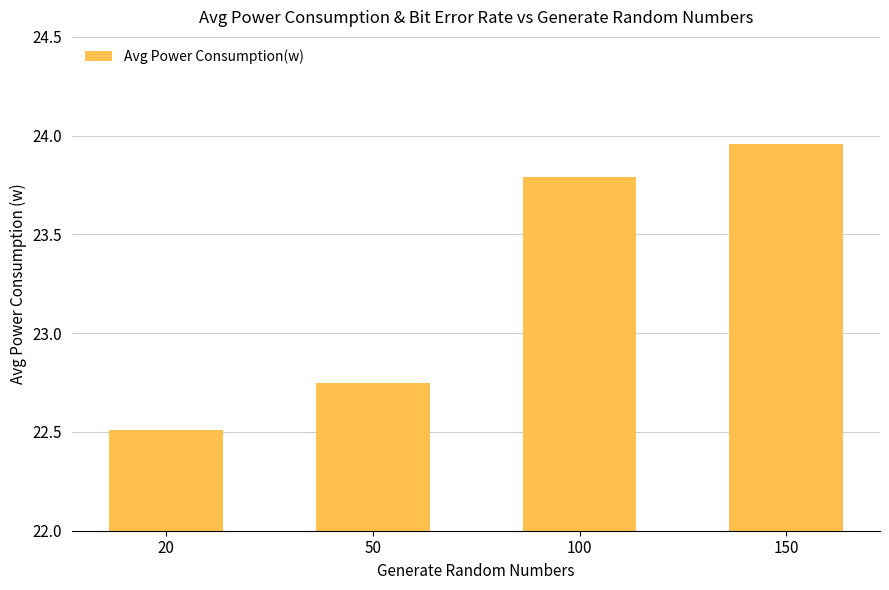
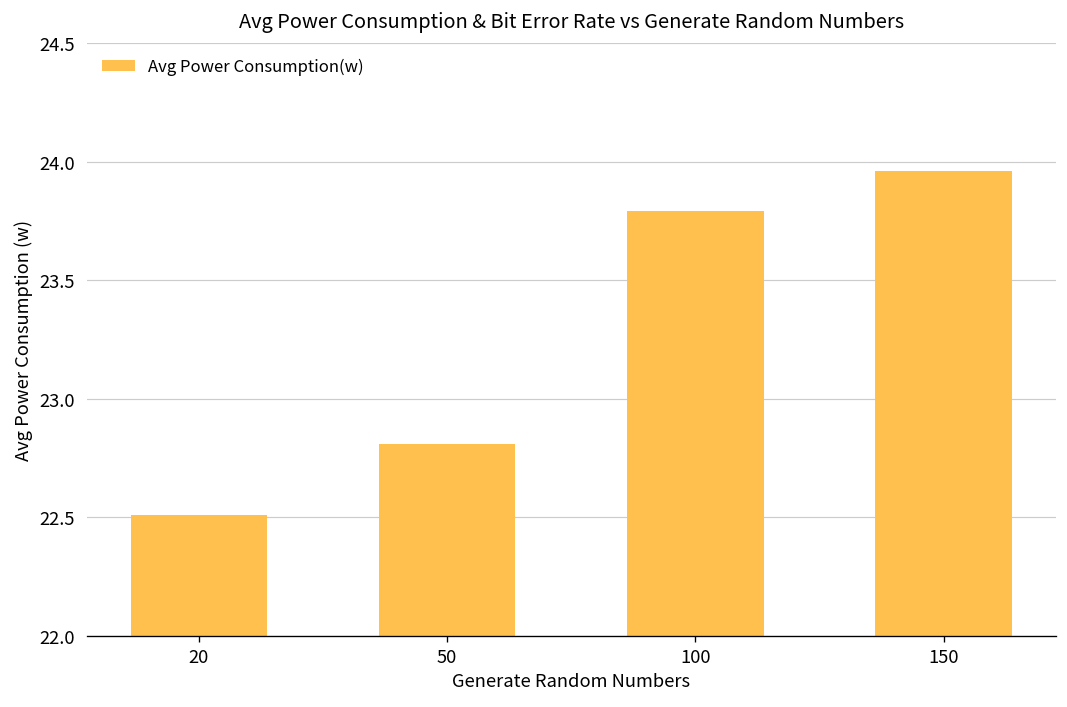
  {
    "20": 22.51,
-   "50": 22.75,
+   "50": 22.81,
    "100": 23.79,
    "150": 23.96
  }
